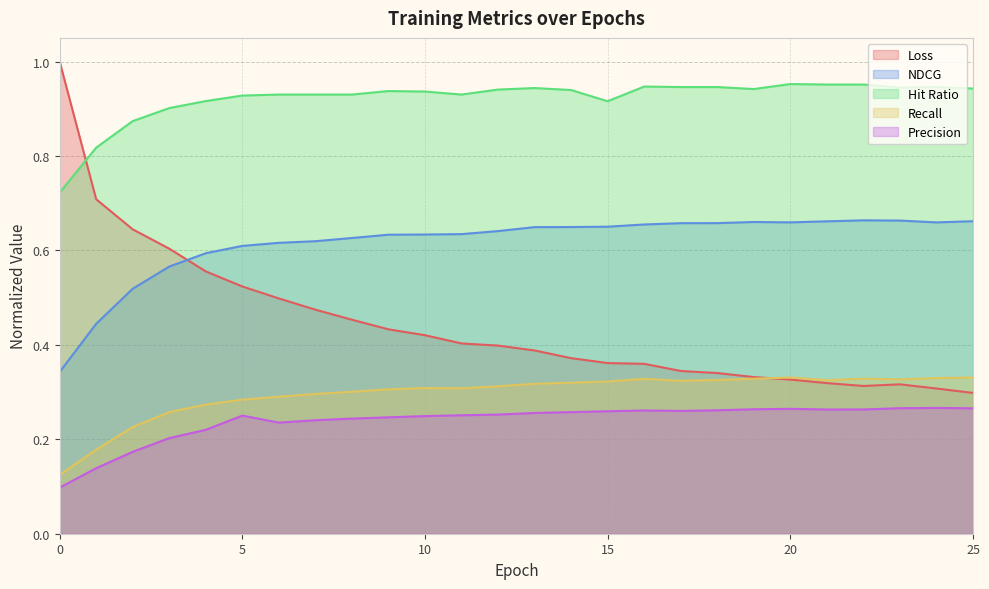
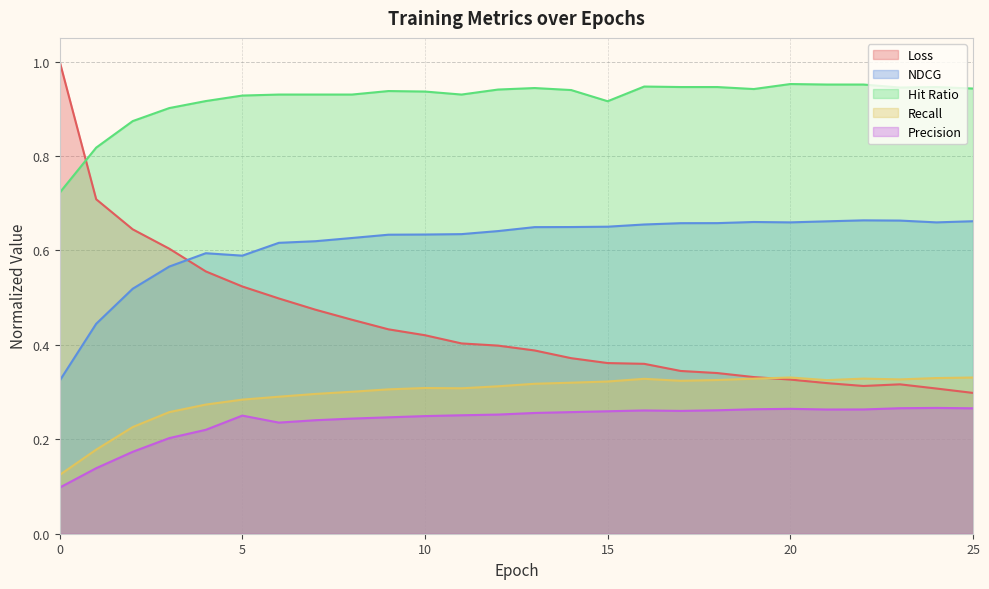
  {
    "NDCG": {
-     "0": 0.34,
-     "5": 0.61,
+     "0": 0.32,
+     "5": 0.59,
      "10": 0.63,
      "15": 0.65,
      "20": 0.66,
      "25": 0.66
    },
    "Hit Ratio": {
      "0": 0.72,
      "5": 0.93,
      "10": 0.94,
      "15": 0.92,
      "20": 0.95,
      "25": 0.94
    },
    "Precision": {
      "0": 0.10,
      "5": 0.25,
      "10": 0.25,
      "15": 0.26,
      "20": 0.26,
      "25": 0.27
    }
  }
